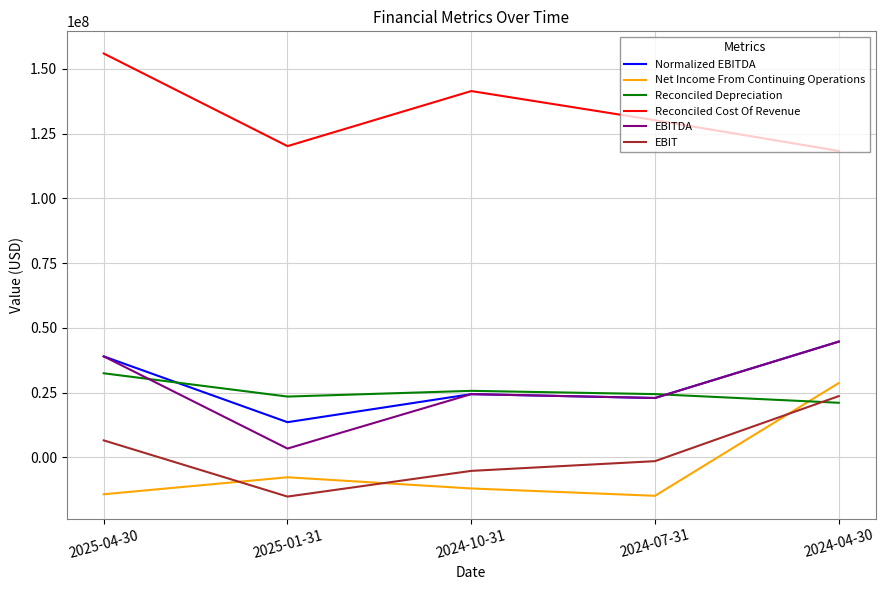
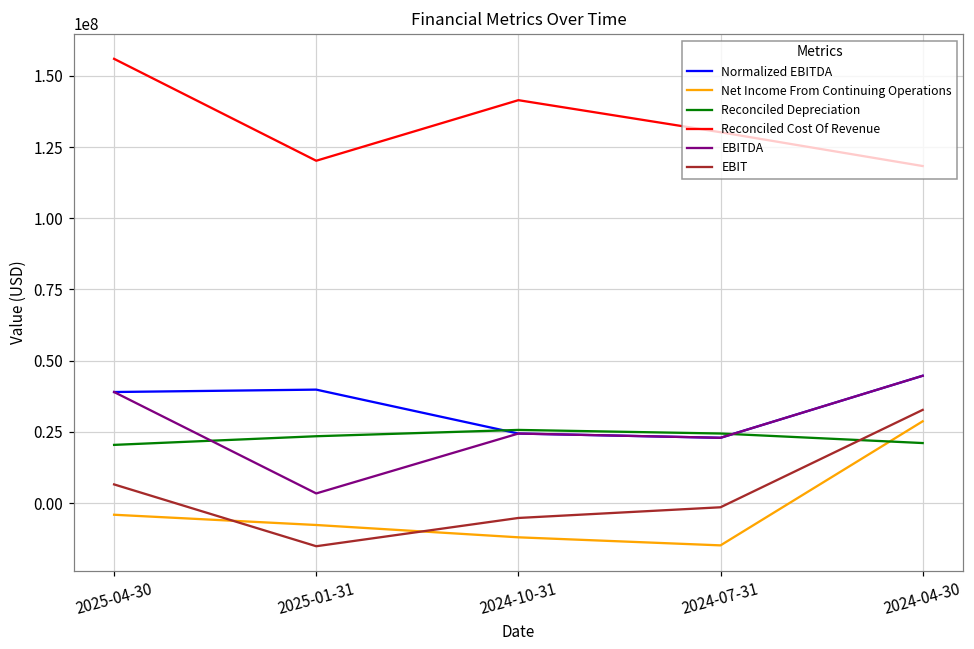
  {
    "Normalized EBITDA": {
-     "2025-01-31": 14000000
+     "2025-01-31": 40000000
    },
    "Net Income From Continuing Operations": {
-     "2025-04-30": -14000000,
+     "2025-04-30": -4000000,
      "2025-01-31": -8000000,
      "2024-10-31": -12000000,
      "2024-07-31": -15000000,
      "2024-04-30": 29000000
    },
    "Reconciled Depreciation": {
-     "2025-04-30": 32000000,
+     "2025-04-30": 20000000,
      "2025-01-31": 23000000,
      "2024-10-31": 26000000,
      "2024-07-31": 24000000,
      "2024-04-30": 21000000
    },
    "Reconciled Cost Of Revenue": {
      "2025-04-30": 156000000,
      "2025-01-31": 120000000,
      "2024-10-31": 141000000
    },
    "EBITDA": {
      "2025-01-31": 3000000
    },
    "EBIT": {
      "2025-04-30": 7000000,
      "2025-01-31": -15000000,
      "2024-10-31": -5000000,
      "2024-07-31": -2000000,
-     "2024-04-30": 24000000
+     "2024-04-30": 33000000
    }
  }
